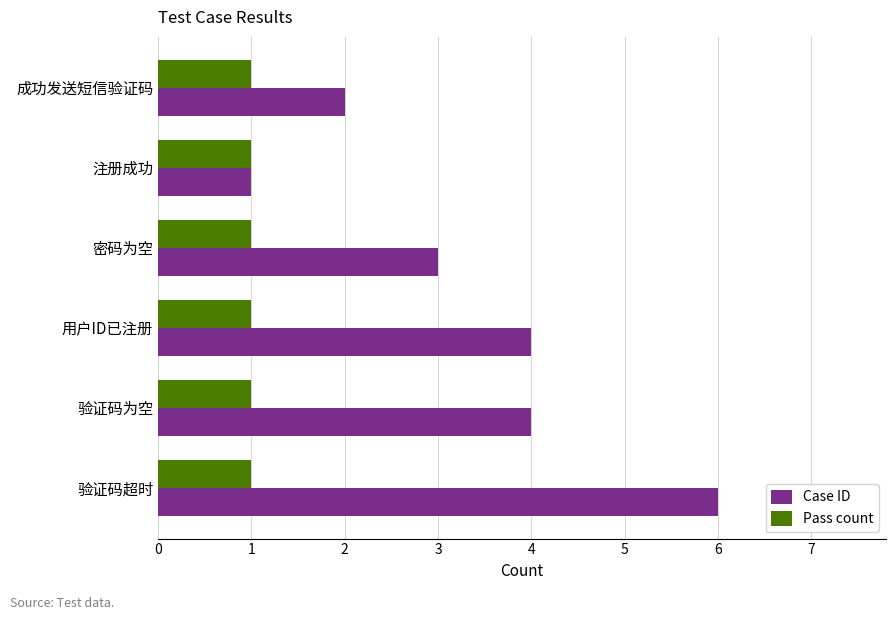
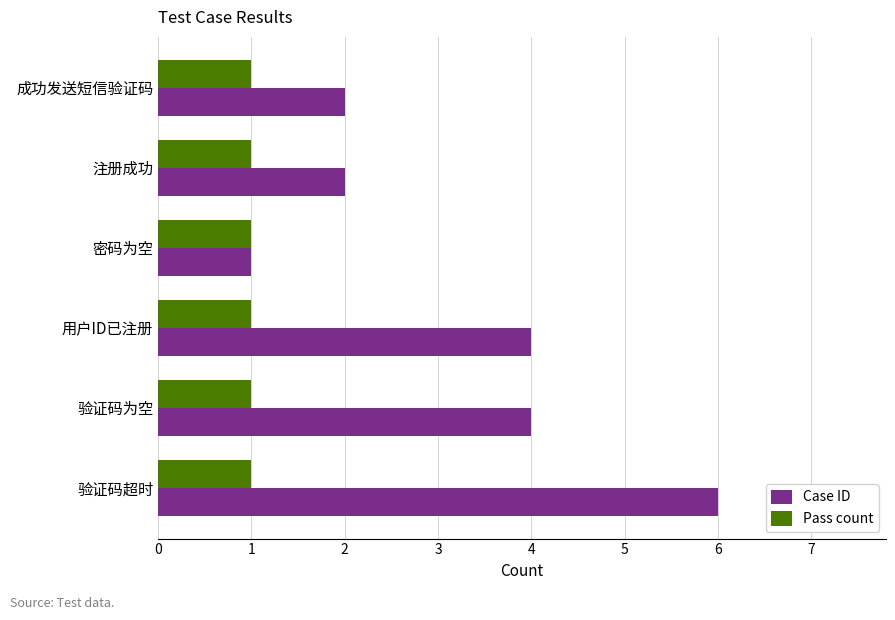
  {
    "Case ID": {
      "成功发送短信验证码": 2,
-     "注册成功": 1,
-     "密码为空": 3,
+     "注册成功": 2,
+     "密码为空": 1,
      "用户ID已注册": 4,
      "验证码为空": 4,
      "验证码超时": 6
    },
    "Pass count": {
      "成功发送短信验证码": 1,
      "注册成功": 1,
      "密码为空": 1,
      "用户ID已注册": 1,
      "验证码为空": 1,
      "验证码超时": 1
    }
  }
